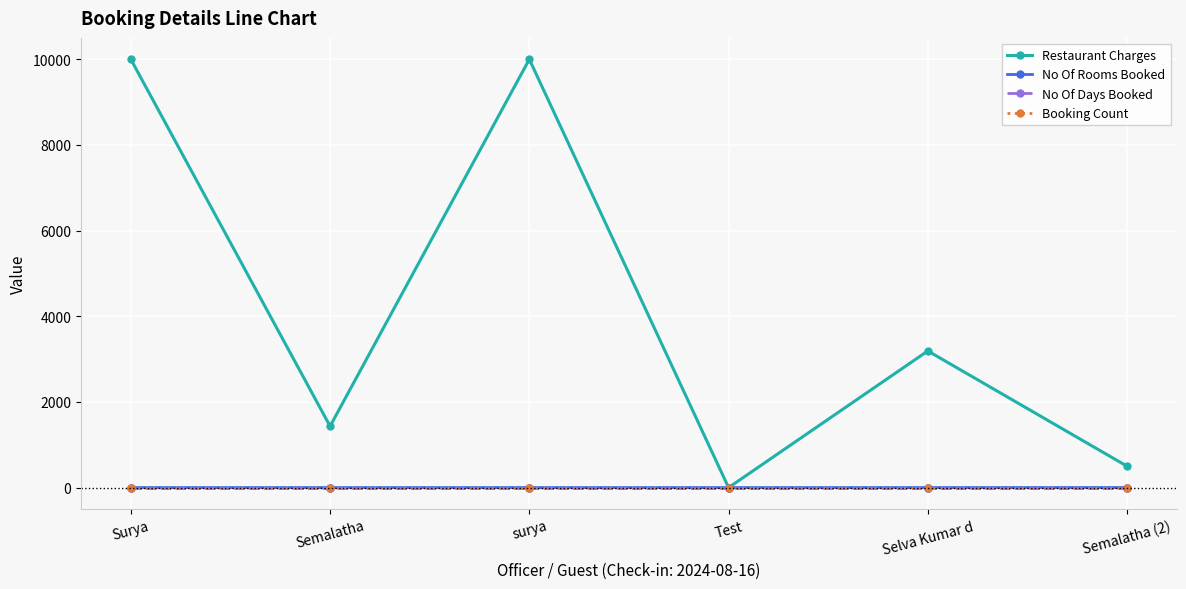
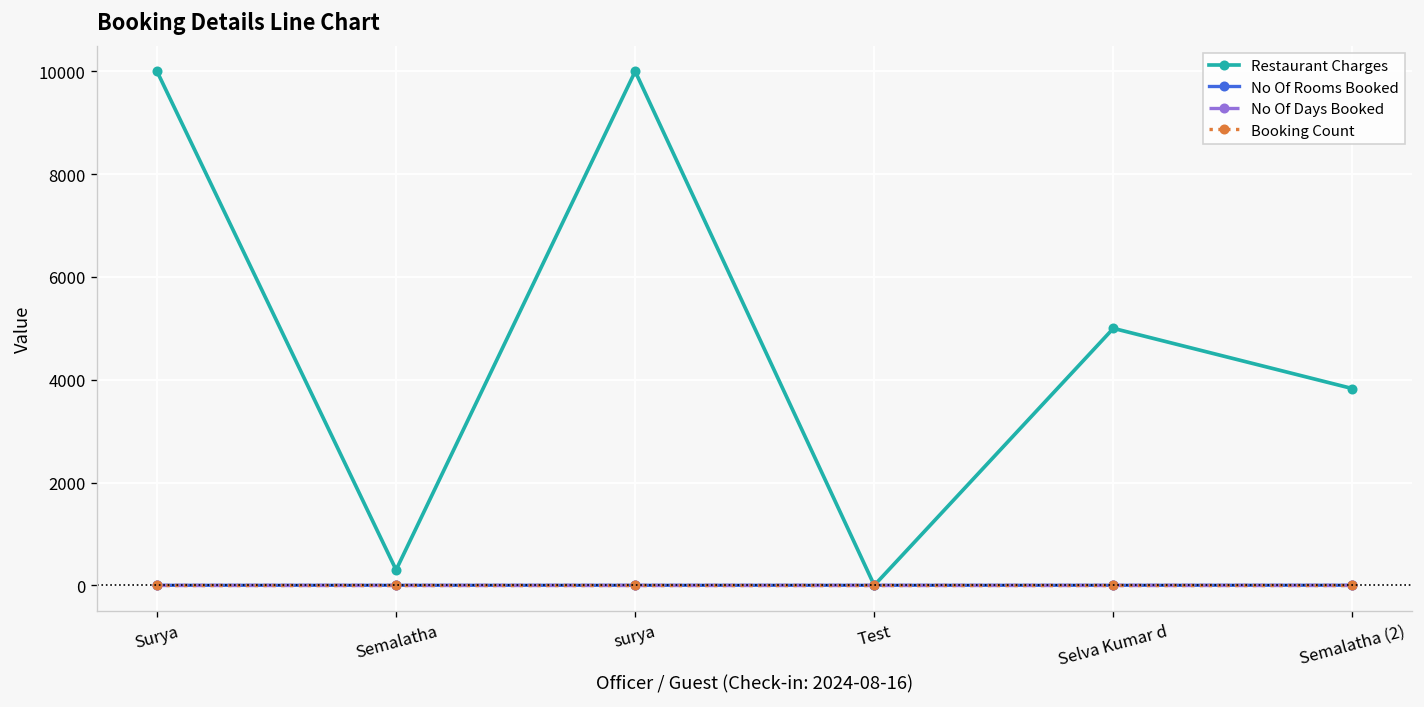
  {
    "Restaurant Charges": {
      "Surya": 10000,
-     "Semalatha": 1400,
+     "Semalatha": 300,
      "surya": 10000,
-     "Selva Kumar d": 3200,
-     "Semalatha (2)": 500
+     "Selva Kumar d": 5000,
+     "Semalatha (2)": 3800
    }
  }
